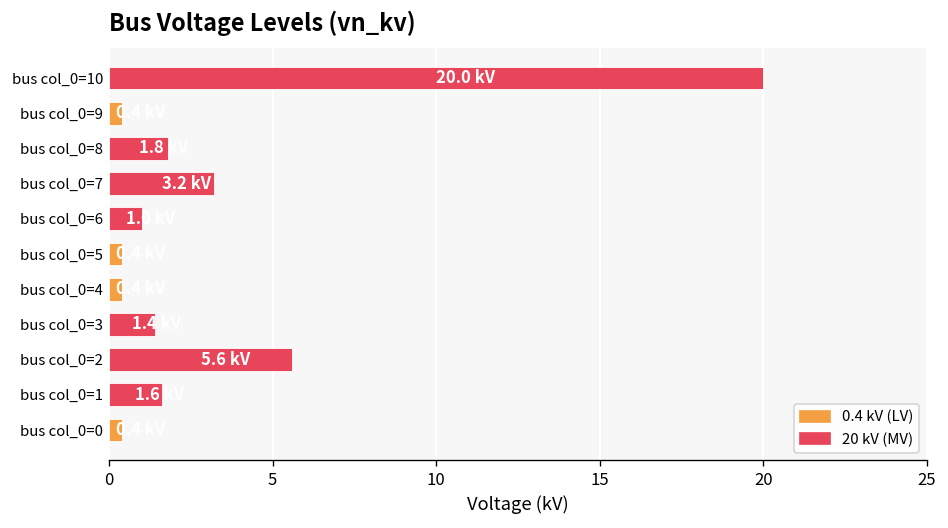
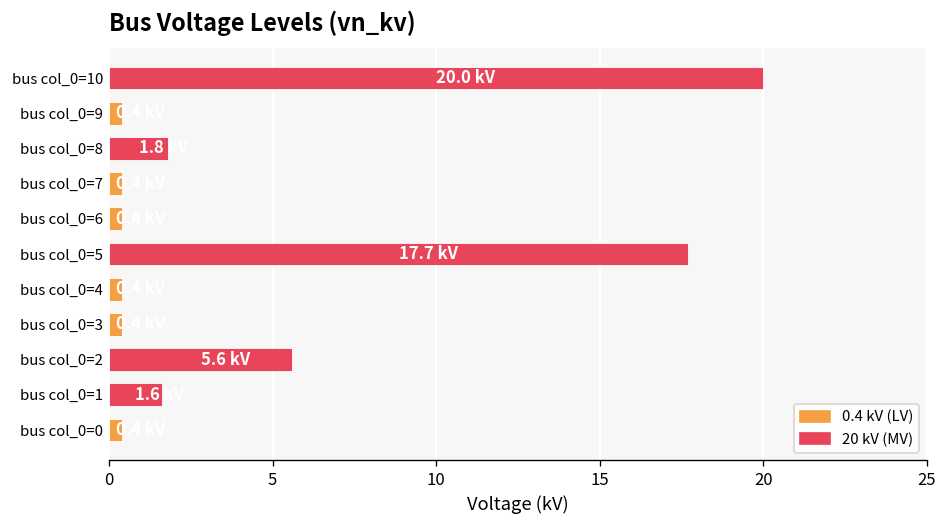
  {
    "bus col_0=9": 0.4,
-   "bus col_0=7": 3.2,
-   "bus col_0=6": 1.0,
-   "bus col_0=5": 0.4,
+   "bus col_0=7": 0.4,
+   "bus col_0=6": 0.4,
+   "bus col_0=5": 17.7,
    "bus col_0=4": 0.4,
-   "bus col_0=3": 1.4,
+   "bus col_0=3": 0.4,
    "bus col_0=0": 0.4
  }
